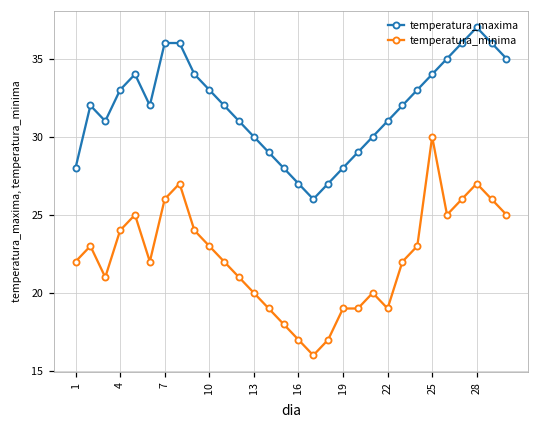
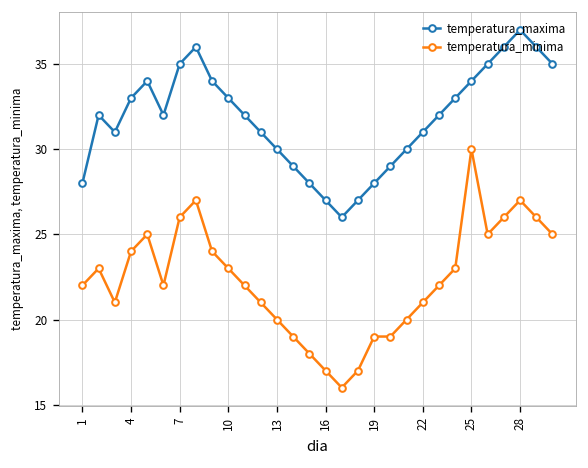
  {
    "temperatura_maxima": {
      "1": 28,
      "4": 33,
-     "7": 36,
+     "7": 35,
      "10": 33,
      "13": 30,
      "16": 27,
      "19": 28,
      "22": 31,
      "25": 34,
      "28": 37
    },
    "temperatura_minima": {
      "1": 22,
      "4": 24,
      "7": 26,
      "10": 23,
      "13": 20,
      "16": 17,
      "19": 19,
-     "22": 19,
+     "22": 21,
      "25": 30,
      "28": 27
    }
  }
